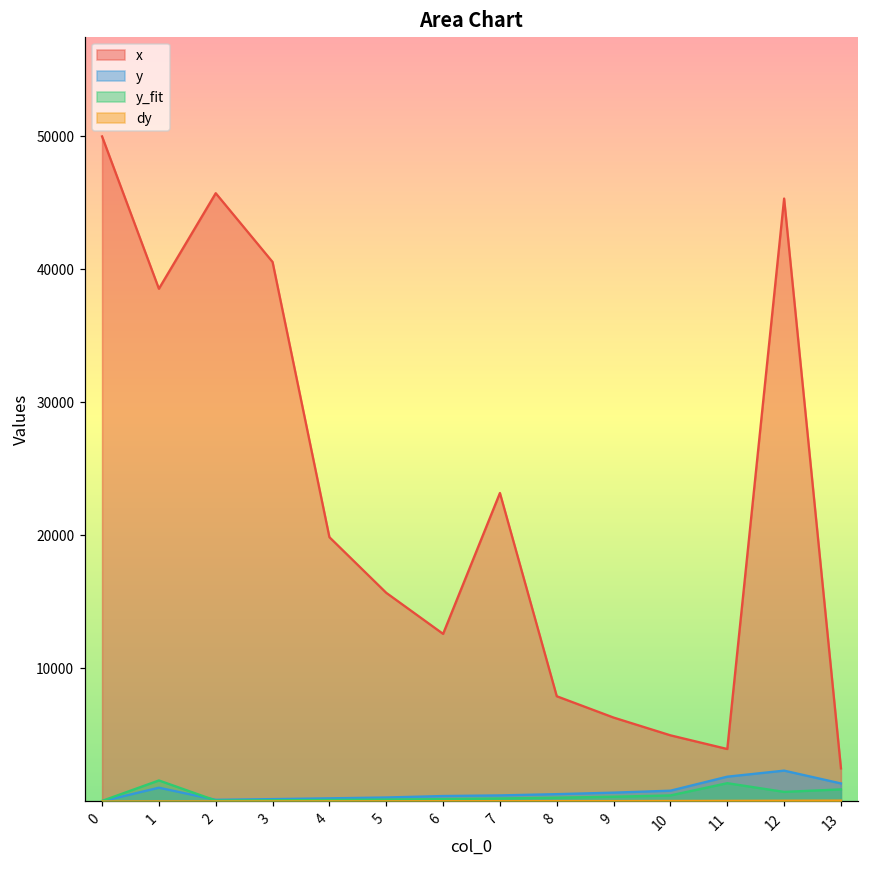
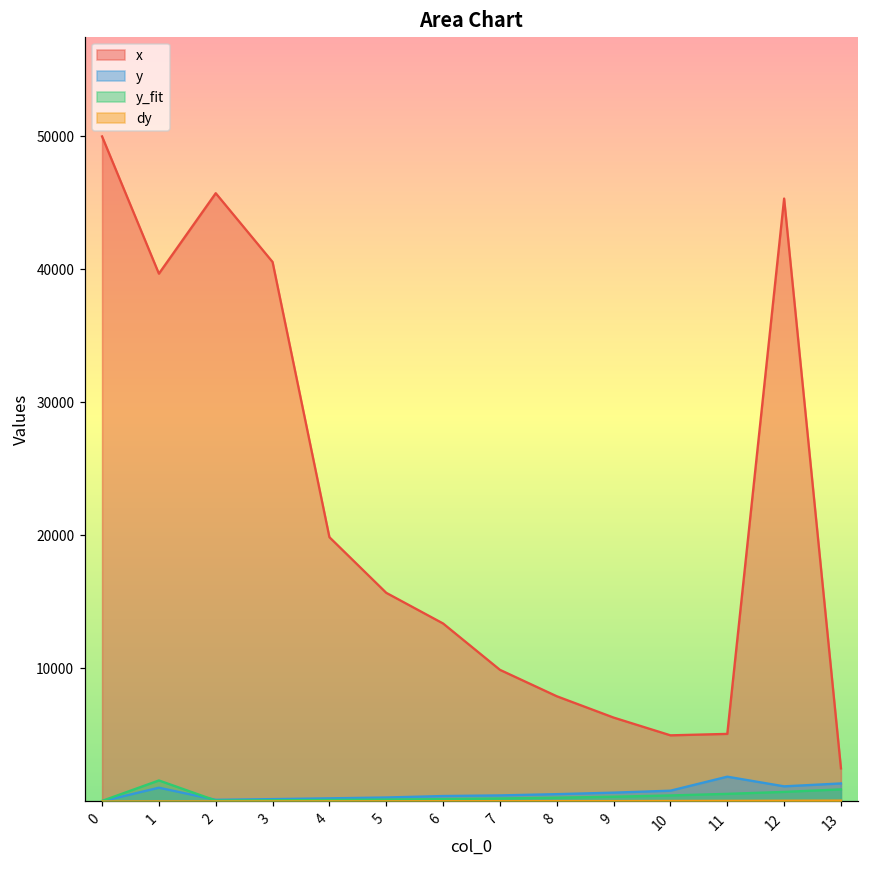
  {
    "x": {
      "0": 50000,
-     "1": 38500,
+     "1": 39700,
      "2": 45700,
      "3": 40500,
      "4": 19900,
      "5": 15700,
-     "6": 12600,
-     "7": 23200,
+     "6": 13400,
+     "7": 9900,
      "8": 7900,
      "9": 6300,
      "10": 5000,
-     "11": 3900,
+     "11": 5100,
      "12": 45300,
      "13": 2500
    },
    "y": {
      "1": 1000,
      "6": 400,
      "7": 500,
      "8": 600,
      "9": 700,
      "10": 800,
      "11": 1900,
-     "12": 2300,
+     "12": 1100,
      "13": 1400
    },
    "y_fit": {
      "1": 1600,
      "8": 300,
      "9": 400,
      "10": 500,
-     "11": 1400,
+     "11": 600,
      "12": 700,
      "13": 900
    },
    "dy": {
      "1": 0,
      "8": 0,
      "9": 0,
      "10": 0,
      "11": 0,
      "12": 100,
      "13": 100
    }
  }
